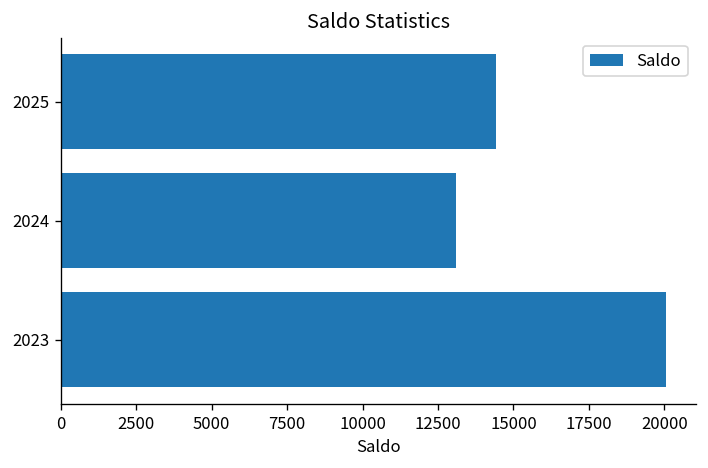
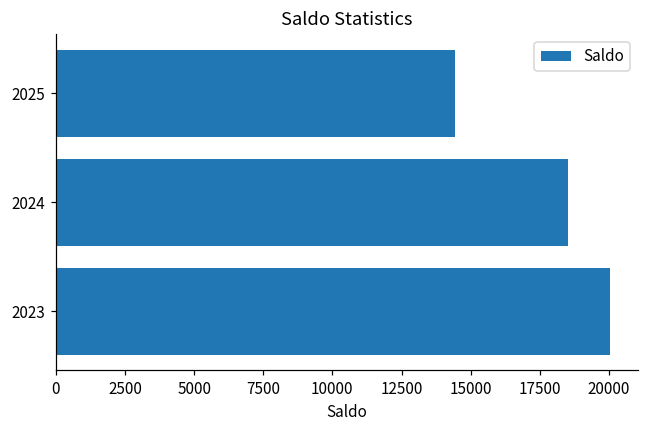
  {
    "2025": 14400,
-   "2024": 13100,
+   "2024": 18500,
    "2023": 20000
  }
